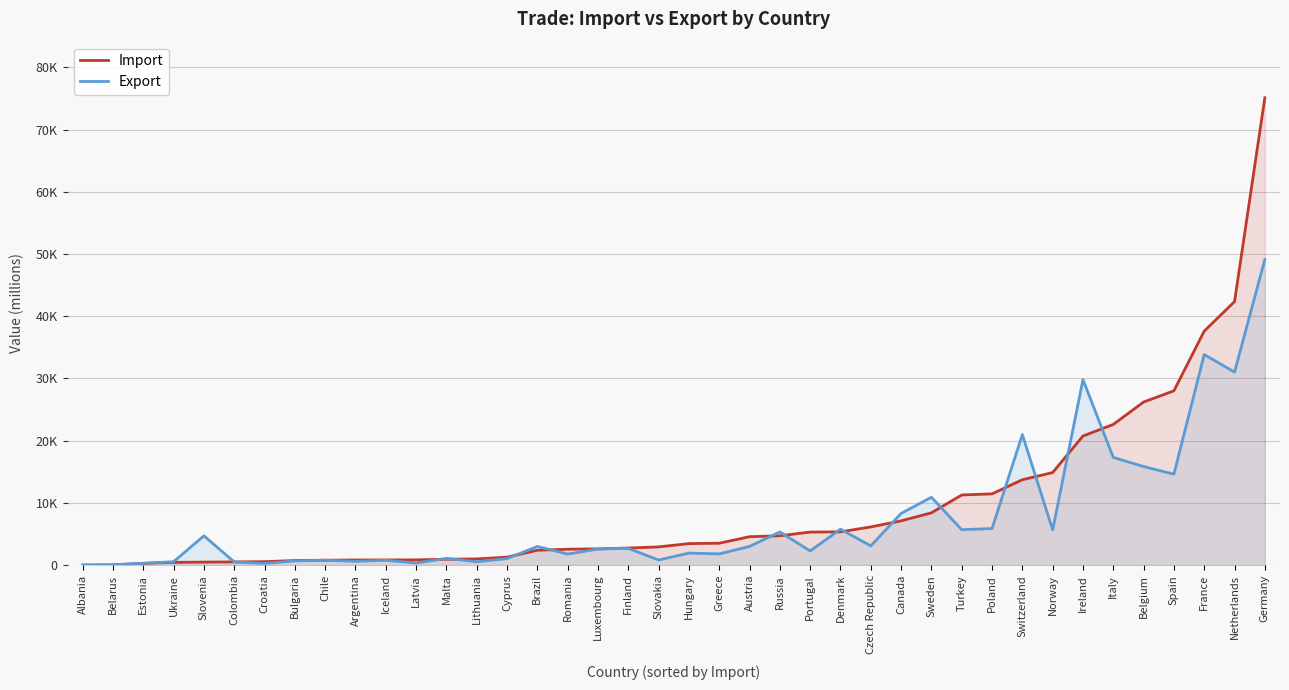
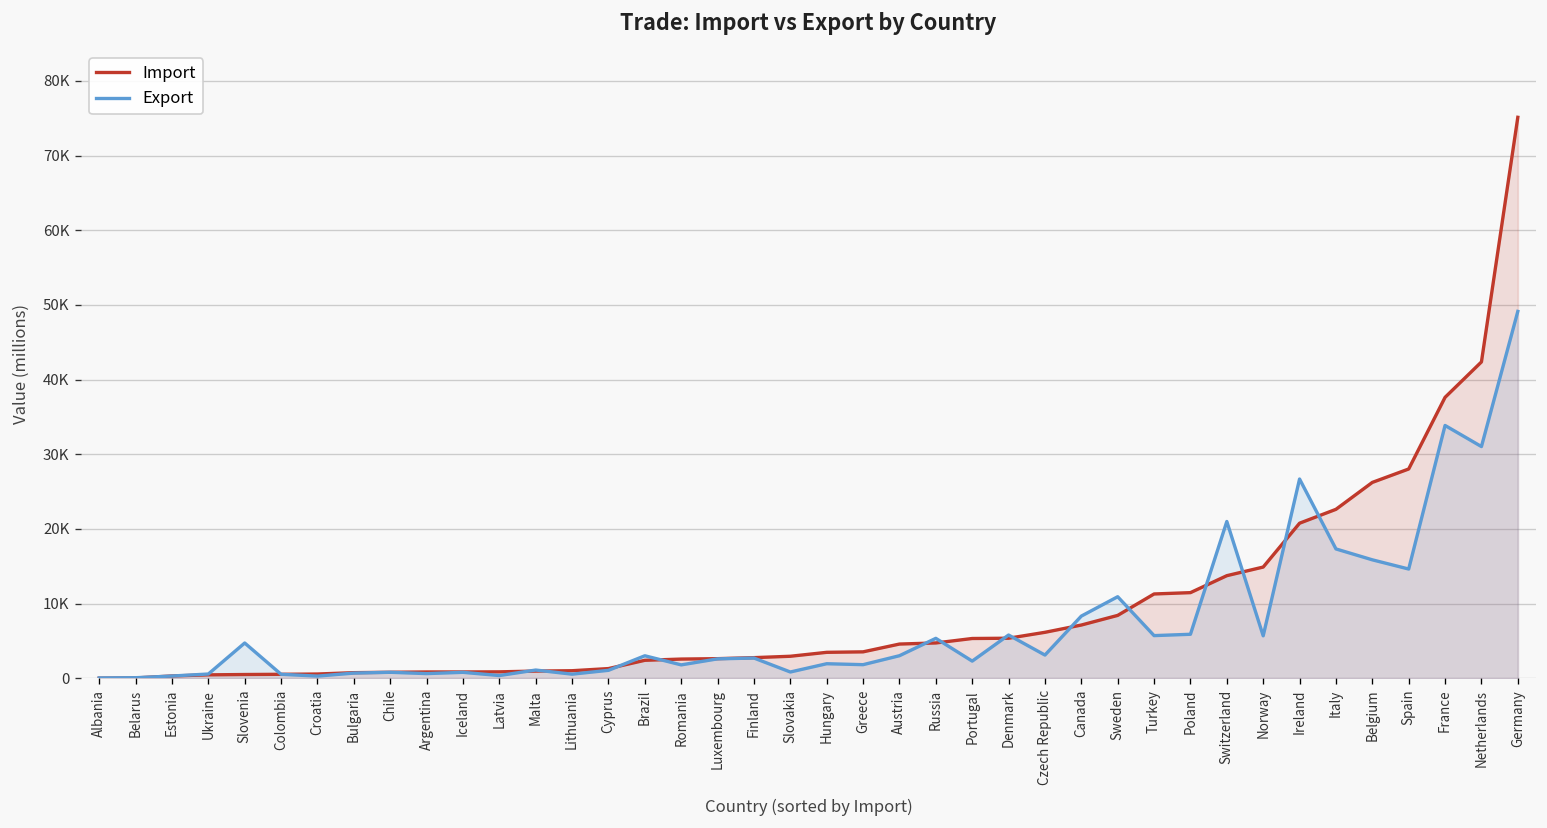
  {
    "Import": {
      "Slovenia": 0,
      "Latvia": 1000,
      "Lithuania": 1000,
      "Brazil": 2000,
      "Romania": 3000,
      "Slovakia": 3000,
      "Hungary": 3000,
      "Greece": 4000,
      "Austria": 5000,
      "Russia": 5000,
      "Portugal": 5000,
      "Denmark": 5000,
      "Czech Republic": 6000,
      "Canada": 7000,
      "Sweden": 8000,
      "Turkey": 11000,
      "Poland": 11000,
      "Switzerland": 14000,
      "Norway": 15000,
      "Ireland": 21000,
      "Italy": 23000,
      "Belgium": 26000,
      "Spain": 28000,
      "France": 38000,
      "Netherlands": 42000,
      "Germany": 75000
    },
    "Export": {
      "Slovenia": 5000,
      "Latvia": 0,
      "Lithuania": 1000,
      "Brazil": 3000,
      "Romania": 2000,
      "Slovakia": 1000,
      "Hungary": 2000,
      "Greece": 2000,
      "Austria": 3000,
      "Russia": 5000,
      "Portugal": 2000,
      "Denmark": 6000,
      "Czech Republic": 3000,
      "Canada": 8000,
      "Sweden": 11000,
      "Turkey": 6000,
      "Poland": 6000,
      "Switzerland": 21000,
      "Norway": 6000,
-     "Ireland": 30000,
+     "Ireland": 27000,
      "Italy": 17000,
      "Belgium": 16000,
      "Spain": 15000,
      "France": 34000,
      "Netherlands": 31000,
      "Germany": 49000
    }
  }
